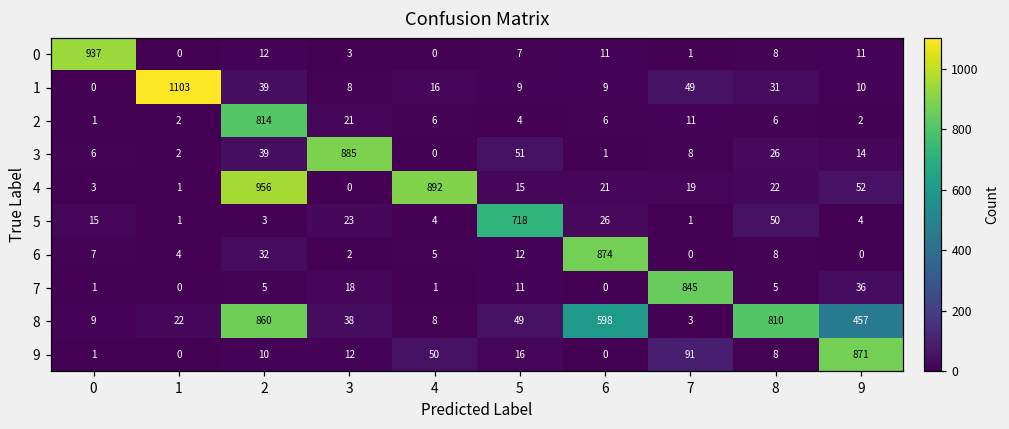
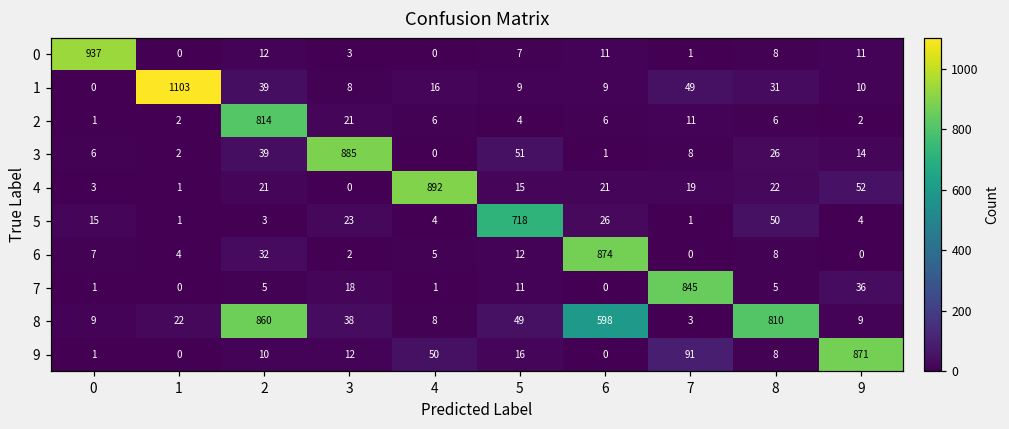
  {
    "0": {
      "0": 937,
      "1": 0,
      "2": 12,
      "3": 3,
      "4": 0,
      "5": 7,
      "6": 11,
      "7": 1,
      "8": 8,
      "9": 11
    },
    "1": {
      "0": 0,
      "1": 1103,
      "2": 39,
      "3": 8,
      "4": 16,
      "5": 9,
      "6": 9,
      "7": 49,
      "8": 31,
      "9": 10
    },
    "2": {
      "0": 1,
      "1": 2,
      "2": 814,
      "3": 21,
      "4": 6,
      "5": 4,
      "6": 6,
      "7": 11,
      "8": 6,
      "9": 2
    },
    "3": {
      "0": 6,
      "1": 2,
      "2": 39,
      "3": 885,
      "4": 0,
      "5": 51,
      "6": 1,
      "7": 8,
      "8": 26,
      "9": 14
    },
    "4": {
      "0": 3,
      "1": 1,
-     "2": 956,
+     "2": 21,
      "3": 0,
      "4": 892,
      "5": 15,
      "6": 21,
      "7": 19,
      "8": 22,
      "9": 52
    },
    "5": {
      "0": 15,
      "1": 1,
      "2": 3,
      "3": 23,
      "4": 4,
      "5": 718,
      "6": 26,
      "7": 1,
      "8": 50,
      "9": 4
    },
    "6": {
      "0": 7,
      "1": 4,
      "2": 32,
      "3": 2,
      "4": 5,
      "5": 12,
      "6": 874,
      "7": 0,
      "8": 8,
      "9": 0
    },
    "7": {
      "0": 1,
      "1": 0,
      "2": 5,
      "3": 18,
      "4": 1,
      "5": 11,
      "6": 0,
      "7": 845,
      "8": 5,
      "9": 36
    },
    "8": {
      "0": 9,
      "1": 22,
      "2": 860,
      "3": 38,
      "4": 8,
      "5": 49,
      "6": 598,
      "7": 3,
      "8": 810,
-     "9": 457
+     "9": 9
    },
    "9": {
      "0": 1,
      "1": 0,
      "2": 10,
      "3": 12,
      "4": 50,
      "5": 16,
      "6": 0,
      "7": 91,
      "8": 8,
      "9": 871
    }
  }
